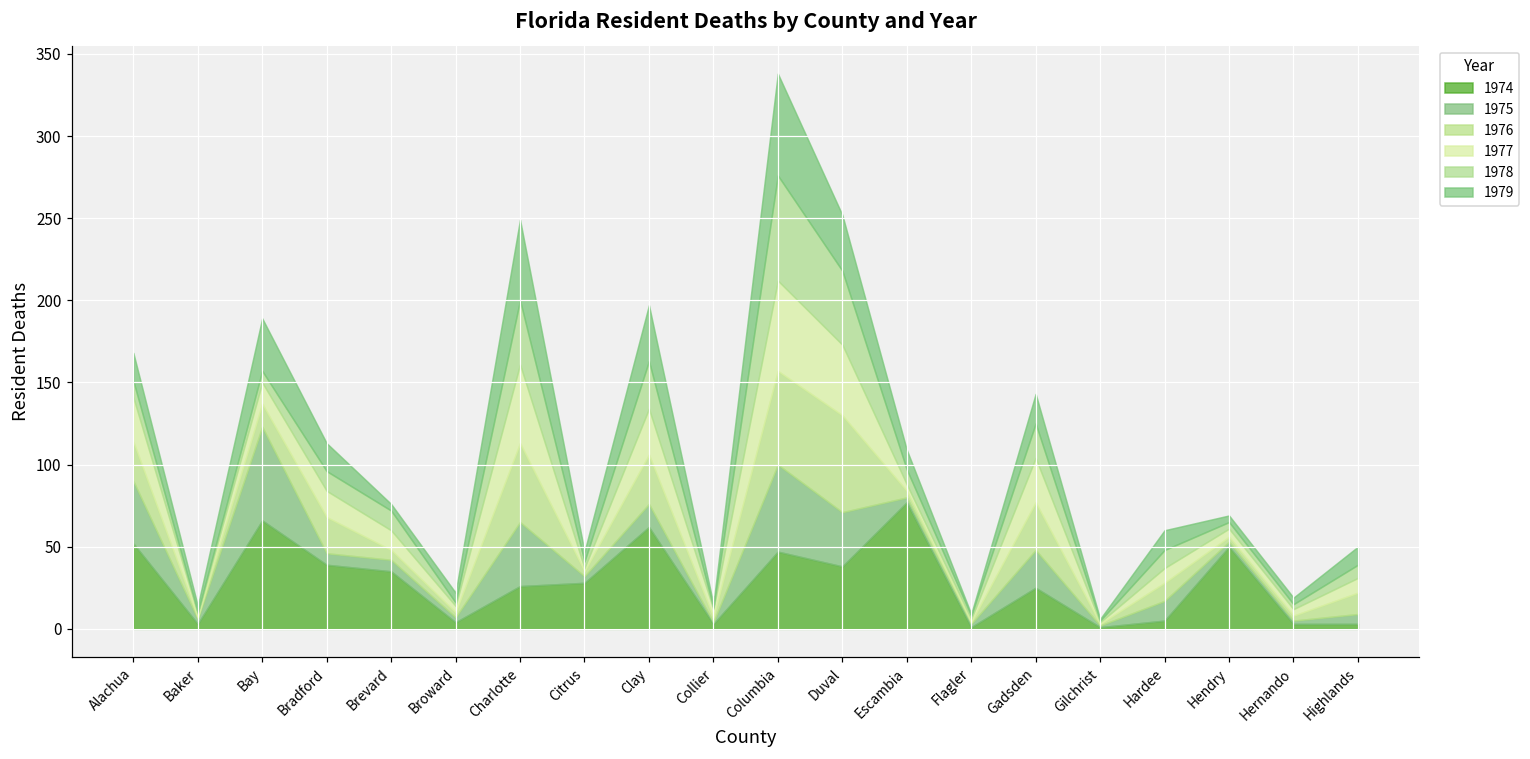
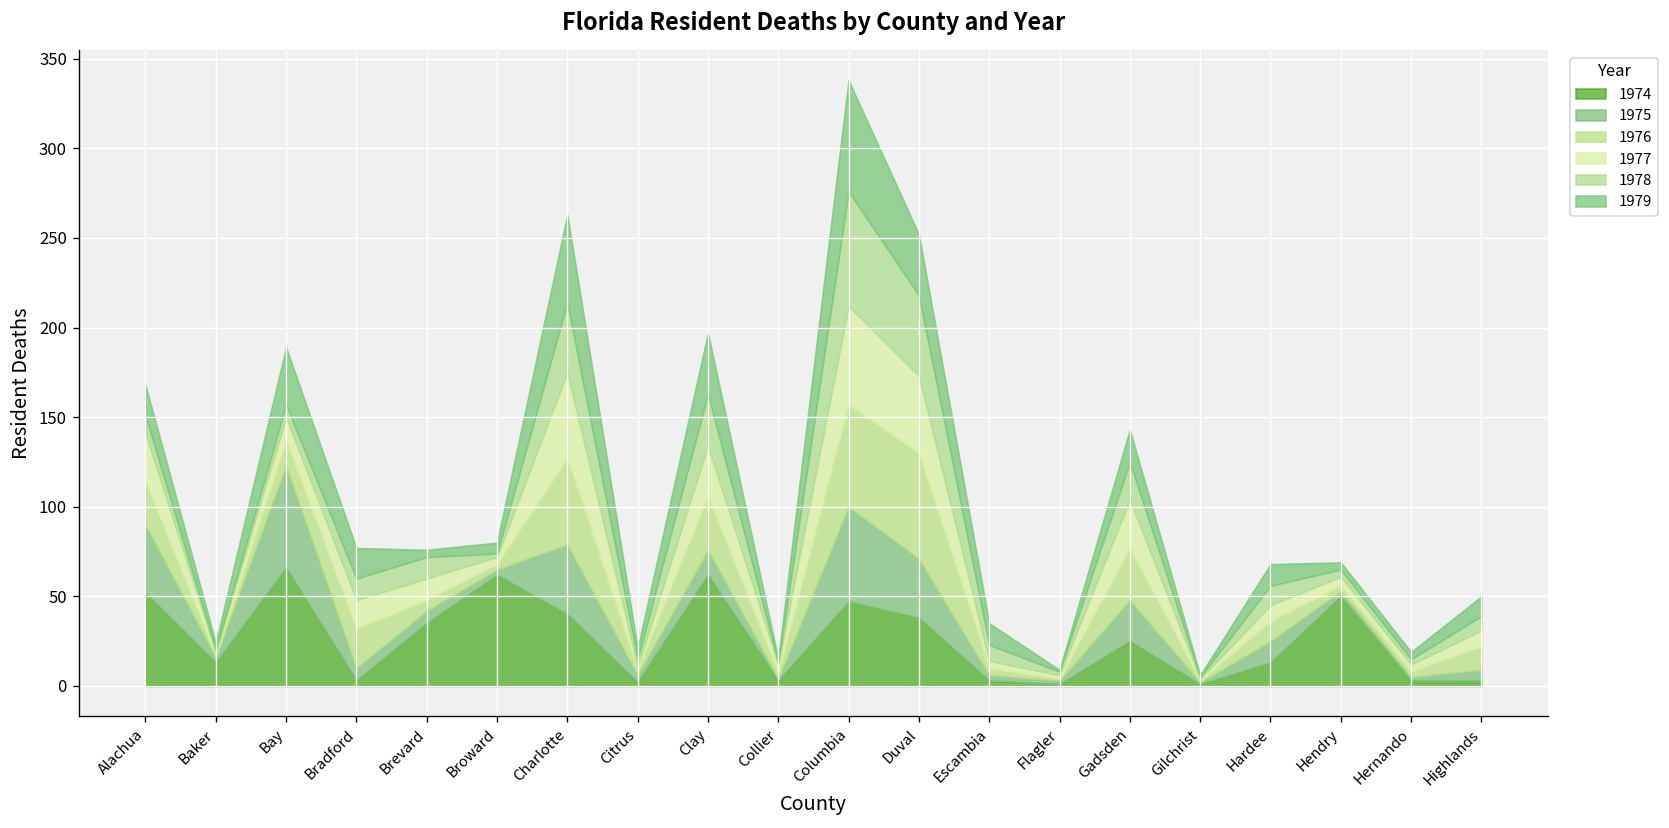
  {
    "1974": {
      "Alachua": 52,
-     "Baker": 3,
+     "Baker": 13,
      "Bay": 66,
-     "Bradford": 39,
+     "Bradford": 3,
      "Brevard": 35,
-     "Broward": 4,
-     "Charlotte": 26,
-     "Citrus": 28,
+     "Broward": 62,
+     "Charlotte": 40,
+     "Citrus": 2,
      "Clay": 62,
      "Columbia": 47,
      "Duval": 38,
-     "Escambia": 77,
+     "Escambia": 3,
      "Gadsden": 25,
-     "Hardee": 5,
+     "Hardee": 13,
      "Hendry": 50,
      "Hernando": 3,
      "Highlands": 3
    }
  }
